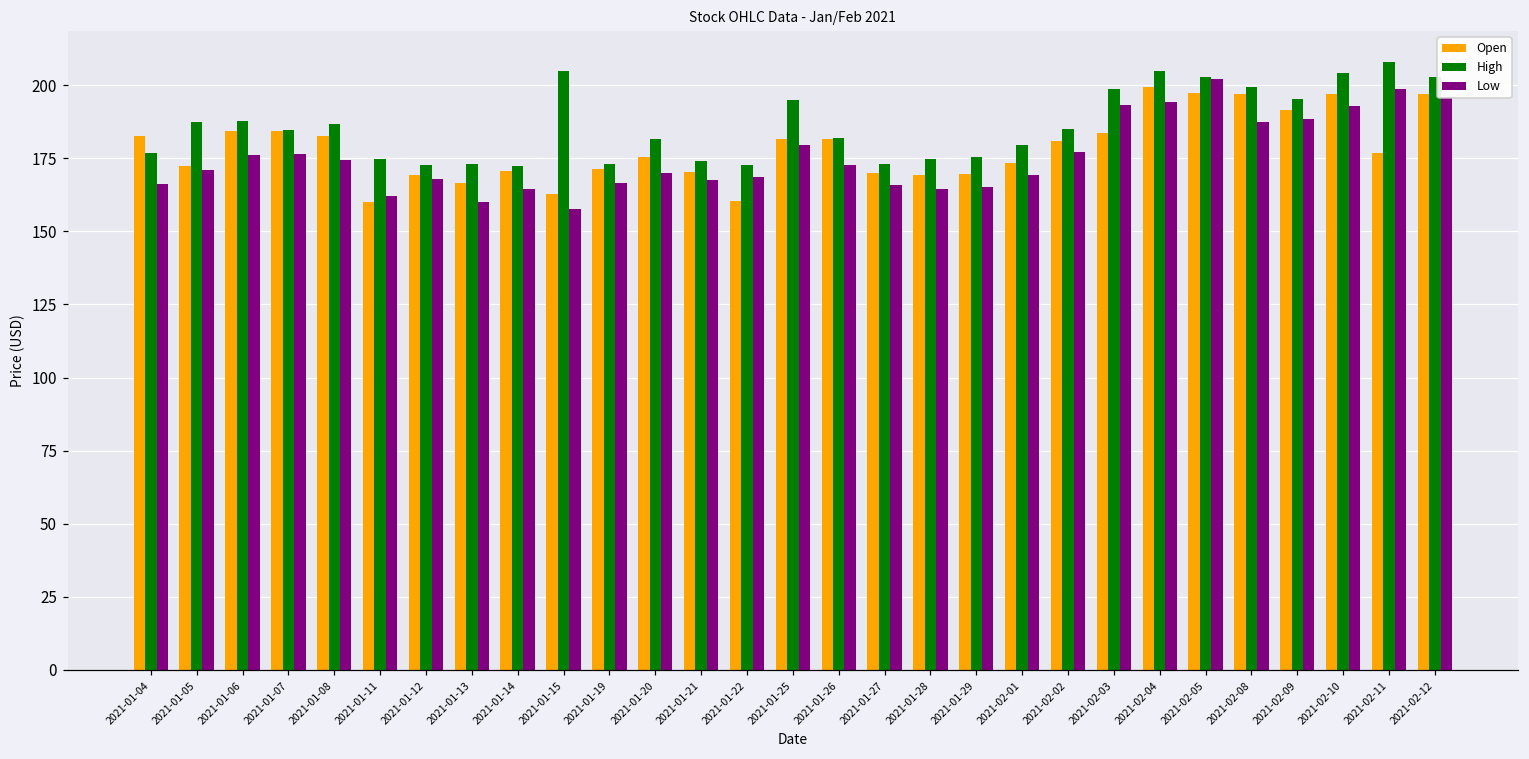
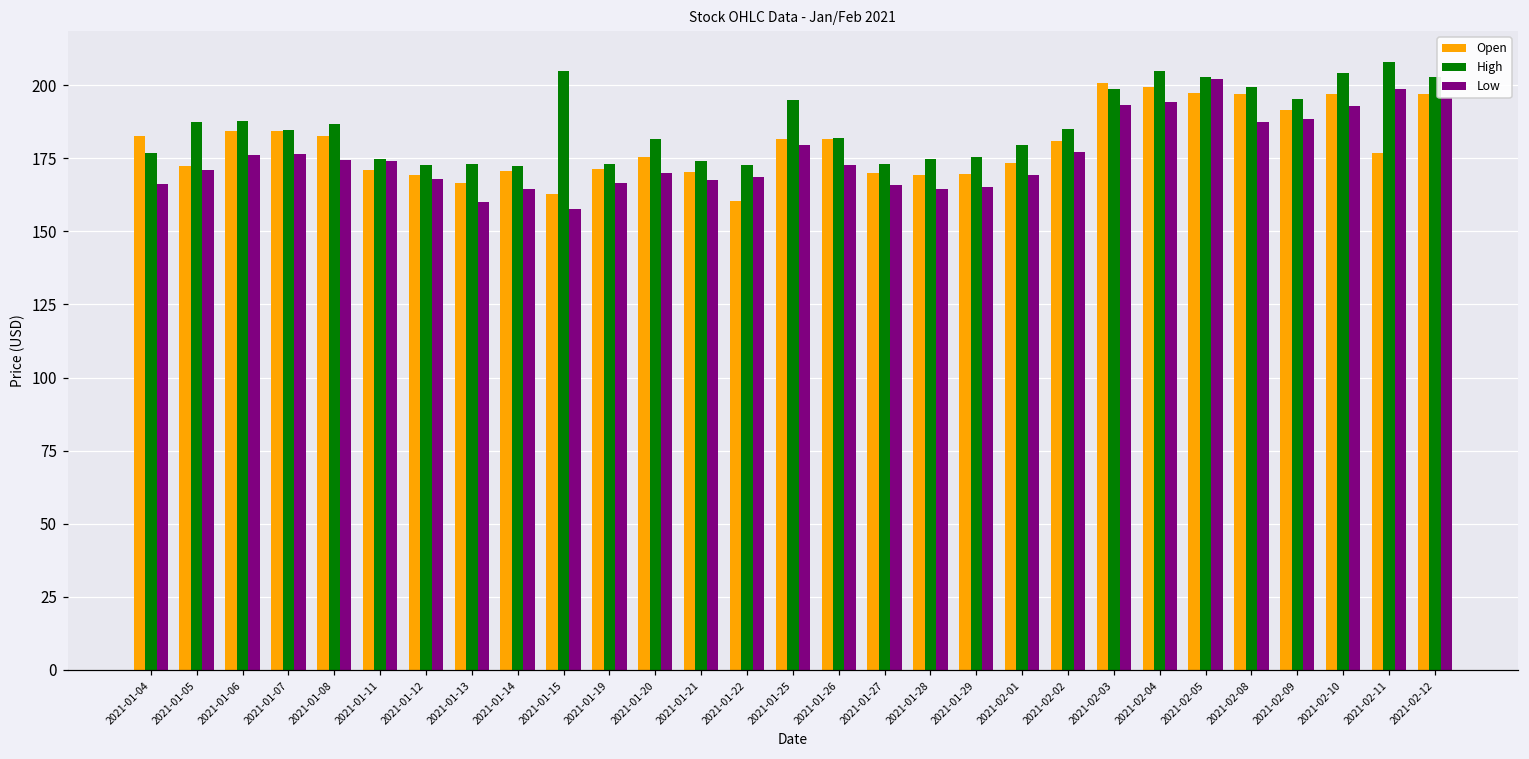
  {
    "Open": {
      "2021-01-04": 183,
      "2021-01-05": 172,
      "2021-01-06": 184,
      "2021-01-07": 184,
      "2021-01-08": 183,
-     "2021-01-11": 160,
+     "2021-01-11": 171,
      "2021-01-12": 169,
      "2021-01-13": 166,
      "2021-01-14": 171,
      "2021-01-15": 163,
      "2021-01-19": 171,
      "2021-01-20": 175,
      "2021-01-21": 170,
      "2021-01-22": 160,
      "2021-01-25": 181,
      "2021-01-26": 182,
      "2021-01-27": 170,
      "2021-01-28": 169,
      "2021-01-29": 170,
      "2021-02-01": 174,
      "2021-02-02": 181,
-     "2021-02-03": 184,
+     "2021-02-03": 201,
      "2021-02-04": 199,
      "2021-02-05": 198,
      "2021-02-08": 197,
      "2021-02-09": 191,
      "2021-02-10": 197,
      "2021-02-11": 177,
      "2021-02-12": 197
    },
    "High": {
      "2021-01-04": 177,
      "2021-01-05": 187,
      "2021-01-06": 188,
      "2021-01-07": 185,
      "2021-01-08": 187,
      "2021-01-11": 175,
      "2021-01-12": 173,
      "2021-01-13": 173,
      "2021-01-14": 172,
      "2021-01-15": 205,
      "2021-01-19": 173,
      "2021-01-20": 182,
      "2021-01-21": 174,
      "2021-01-22": 173,
      "2021-01-25": 195,
      "2021-01-26": 182,
      "2021-01-27": 173,
      "2021-01-28": 175,
      "2021-01-29": 175,
      "2021-02-01": 180,
      "2021-02-02": 185,
      "2021-02-03": 199,
      "2021-02-04": 205,
      "2021-02-05": 203,
      "2021-02-08": 199,
      "2021-02-09": 195,
      "2021-02-10": 204,
      "2021-02-11": 208,
      "2021-02-12": 203
    },
    "Low": {
      "2021-01-04": 166,
      "2021-01-05": 171,
      "2021-01-06": 176,
      "2021-01-07": 177,
      "2021-01-08": 174,
-     "2021-01-11": 162,
+     "2021-01-11": 174,
      "2021-01-12": 168,
      "2021-01-13": 160,
      "2021-01-14": 164,
      "2021-01-15": 158,
      "2021-01-19": 167,
      "2021-01-20": 170,
      "2021-01-21": 168,
      "2021-01-22": 169,
      "2021-01-25": 180,
      "2021-01-26": 173,
      "2021-01-27": 166,
      "2021-01-28": 165,
      "2021-01-29": 165,
      "2021-02-01": 169,
      "2021-02-02": 177,
      "2021-02-03": 193,
      "2021-02-04": 194,
      "2021-02-05": 202,
      "2021-02-08": 188,
      "2021-02-09": 188,
      "2021-02-10": 193,
      "2021-02-11": 199,
      "2021-02-12": 196
    }
  }
